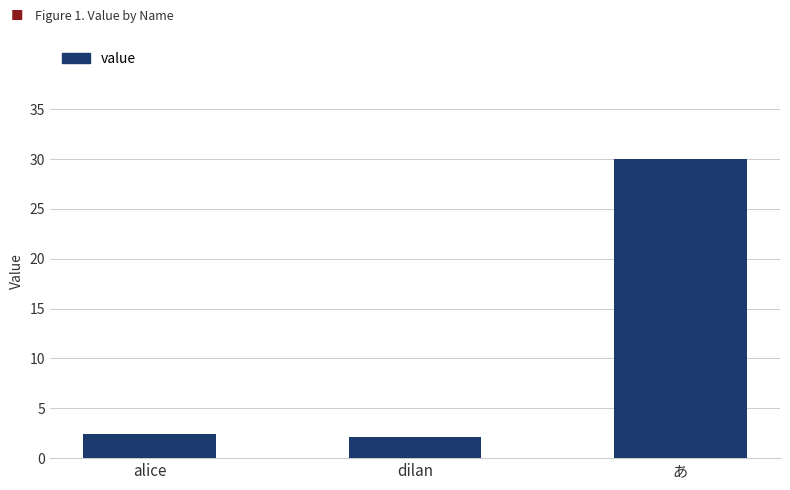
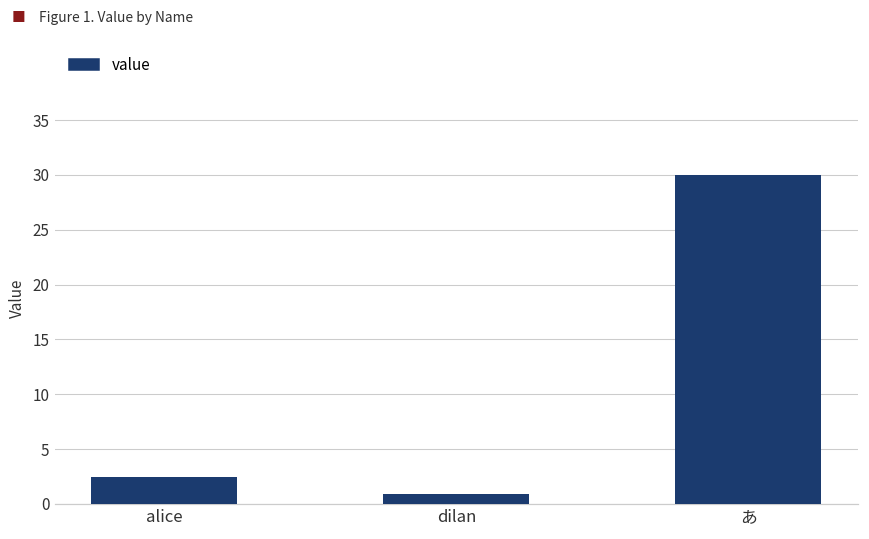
  {
    "alice": 2,
-   "dilan": 2,
+   "dilan": 1,
    "あ": 30
  }
